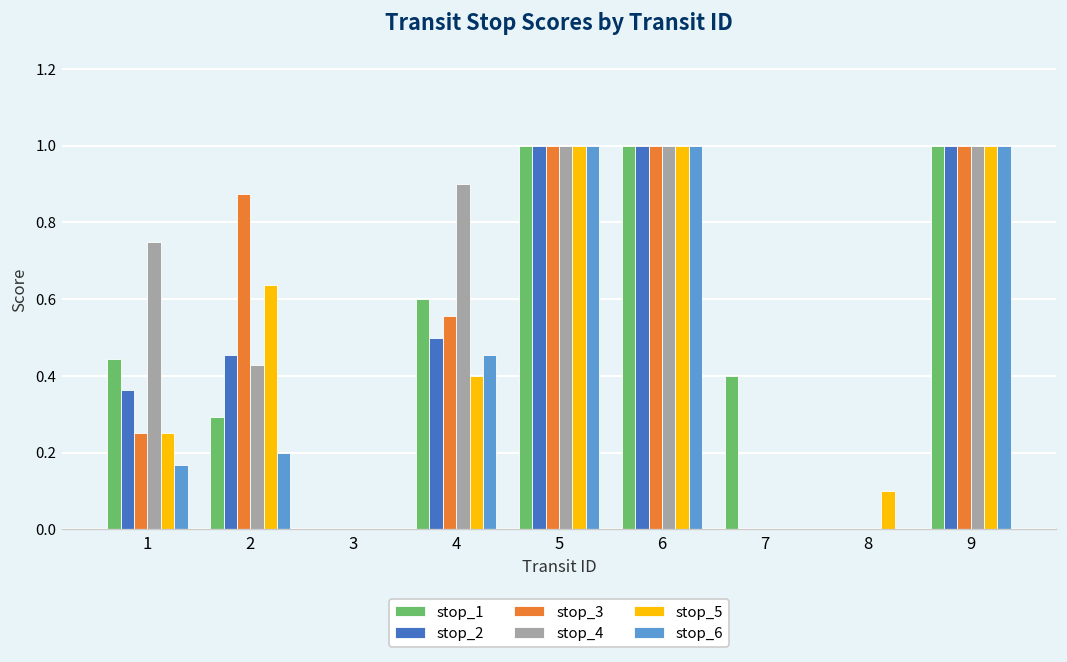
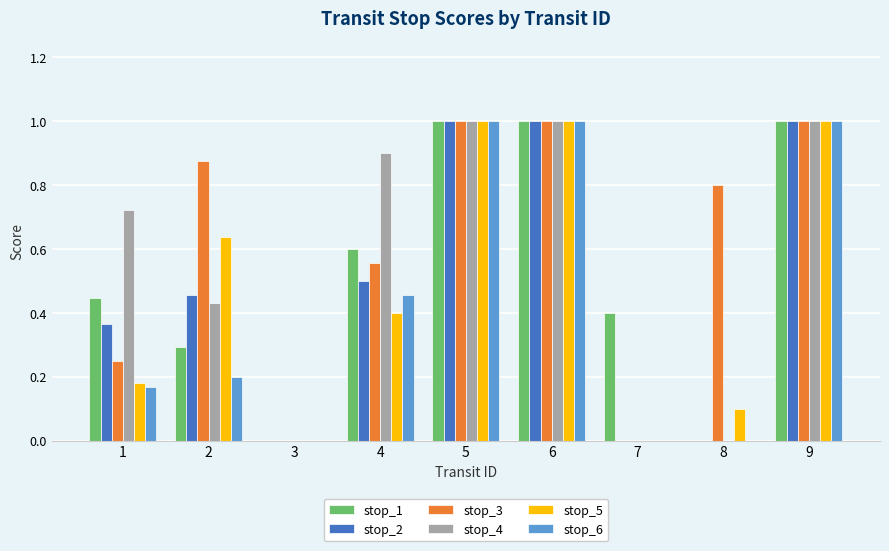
  {
    "stop_1": {
      "1": 0.44,
      "2": 0.29,
      "3": 0.00,
      "4": 0.60,
      "5": 1.00,
      "6": 1.00,
      "7": 0.40,
      "8": 0.00,
      "9": 1.00
    },
    "stop_3": {
      "1": 0.25,
      "2": 0.88,
      "3": 0.0,
      "4": 0.56,
      "5": 1.0,
      "6": 1.0,
      "7": 0.0,
-     "8": 0.0,
+     "8": 0.8,
      "9": 1.0
    },
    "stop_4": {
-     "1": 0.75,
+     "1": 0.72,
      "2": 0.43,
      "3": 0.00,
      "4": 0.90,
      "5": 1.00,
      "6": 1.00,
      "7": 0.00,
      "8": 0.00,
      "9": 1.00
    },
    "stop_5": {
-     "1": 0.25,
+     "1": 0.18,
      "2": 0.64,
      "3": 0.00,
      "4": 0.40,
      "5": 1.00,
      "6": 1.00,
      "7": 0.00,
      "8": 0.10,
      "9": 1.00
    }
  }
